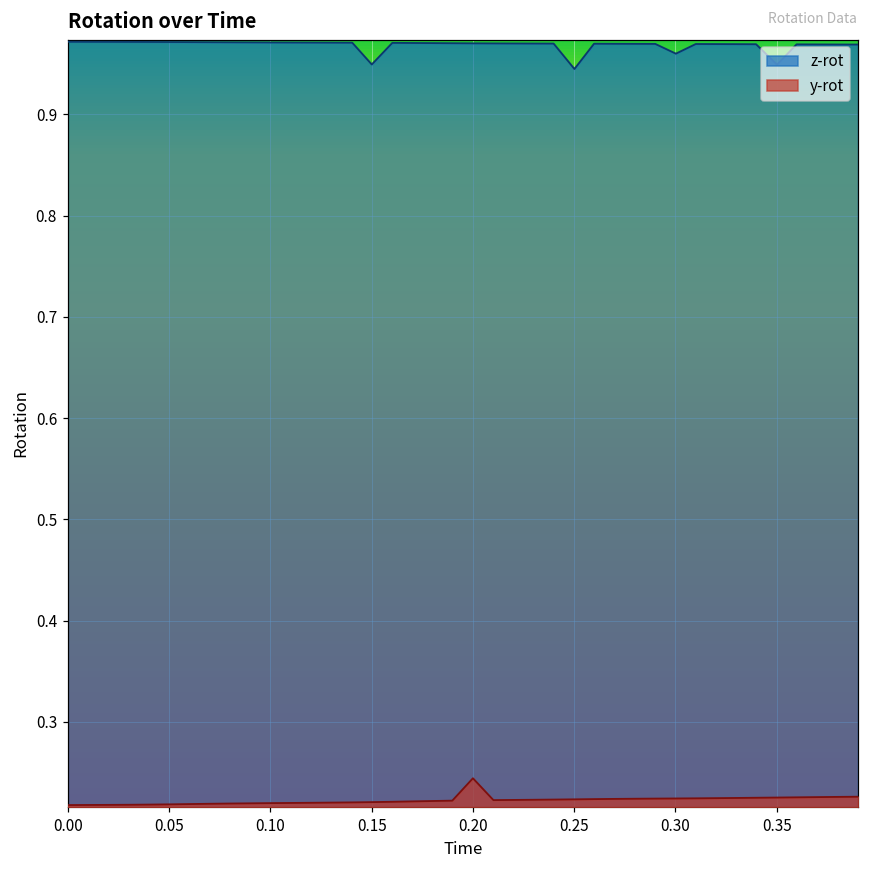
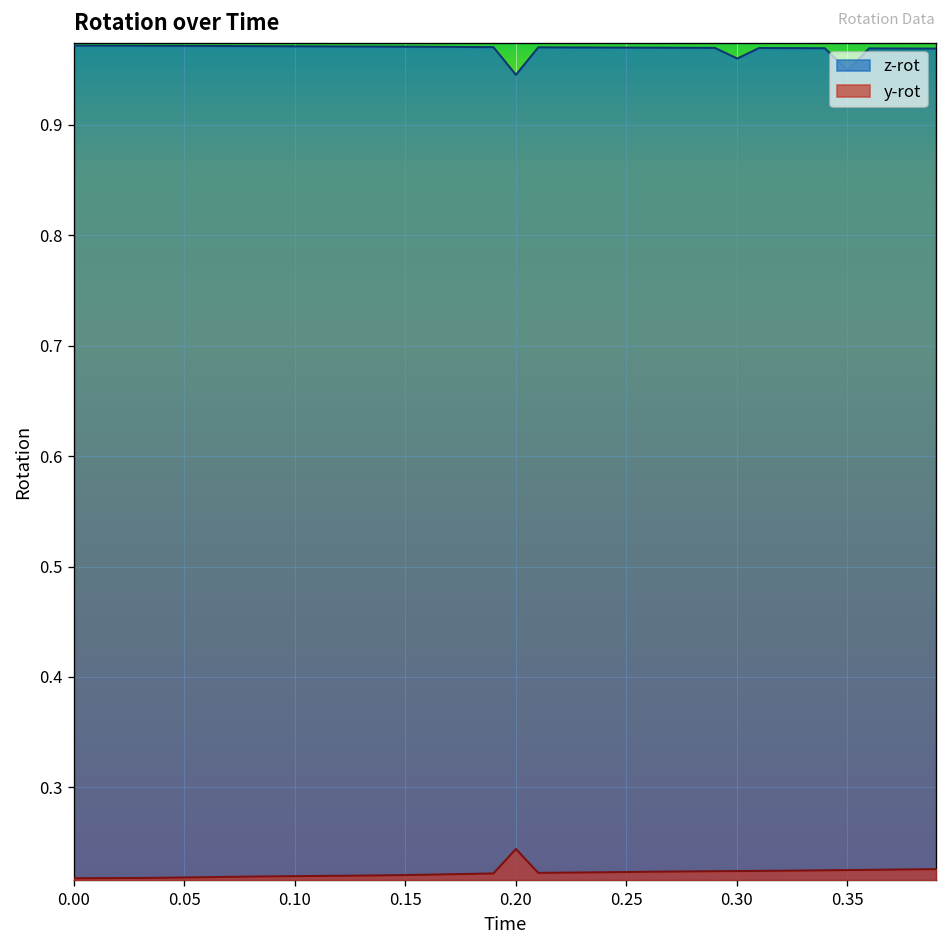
  {
    "z-rot": {
      "0.00": 0.97,
-     "0.15": 0.95,
-     "0.20": 0.97,
-     "0.25": 0.94,
+     "0.15": 0.97,
+     "0.20": 0.95,
+     "0.25": 0.97,
      "0.30": 0.96
    },
    "y-rot": {
      "0.00": 0.22,
      "0.15": 0.22,
      "0.20": 0.24,
      "0.25": 0.22,
      "0.30": 0.22,
      "0.35": 0.23
    }
  }
